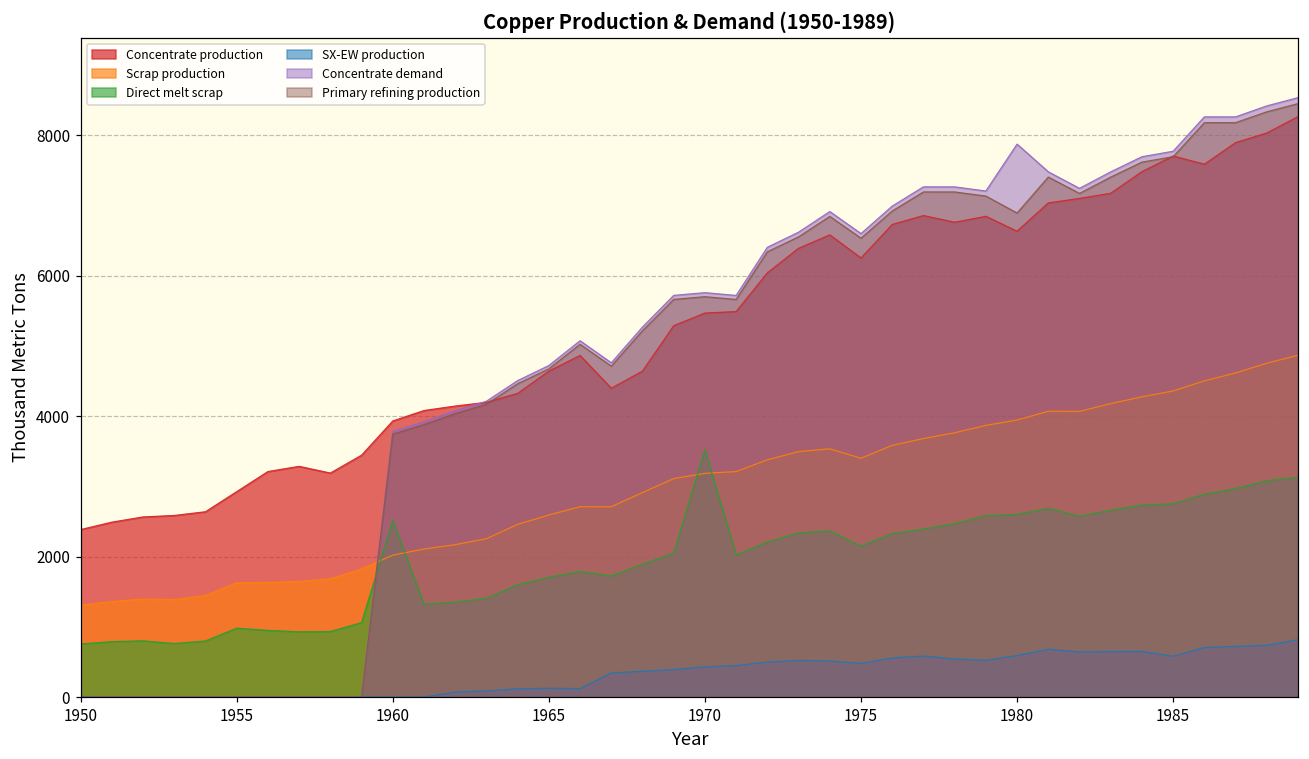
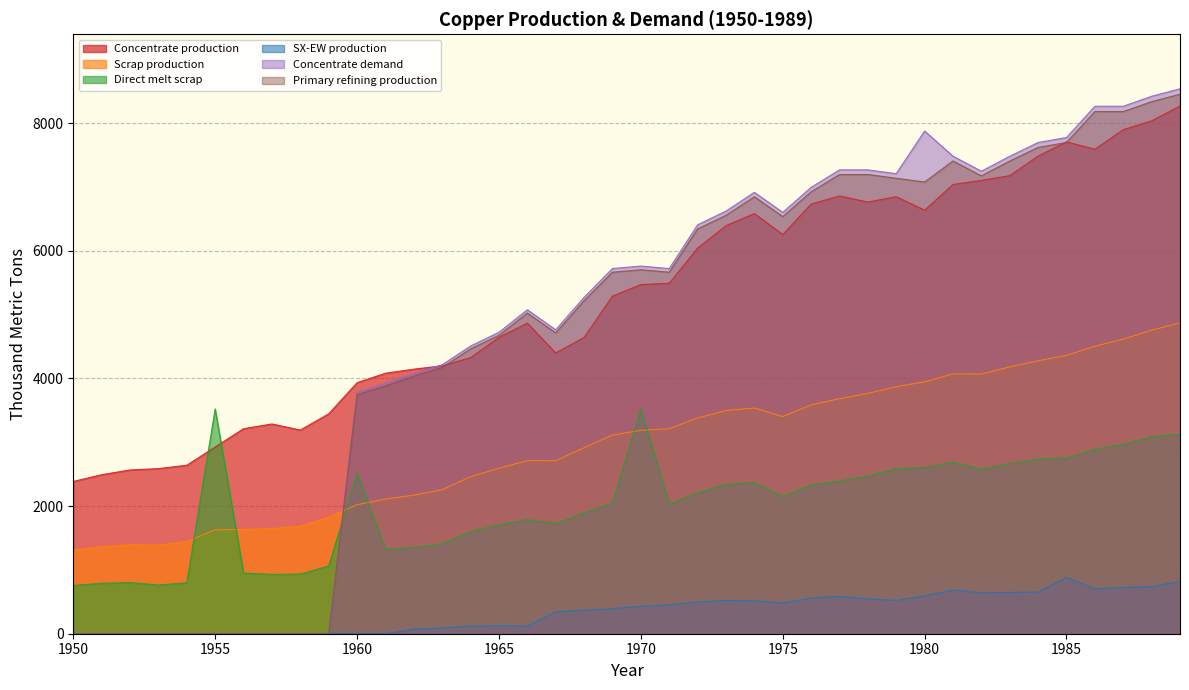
  {
    "Concentrate production": {
      "1950": 2400,
      "1955": 2900,
      "1960": 3900,
      "1970": 5500,
      "1975": 6300,
      "1980": 6600
    },
    "Scrap production": {
      "1950": 1300,
      "1955": 1600,
      "1960": 2000,
      "1965": 2600,
      "1970": 3200,
      "1975": 3400,
      "1980": 3900,
      "1985": 4400
    },
    "Direct melt scrap": {
      "1950": 800,
-     "1955": 1000,
+     "1955": 3500,
      "1960": 2500,
      "1965": 1700,
      "1970": 3500,
      "1975": 2200,
      "1980": 2600,
      "1985": 2800
    },
    "SX-EW production": {
      "1960": 0,
      "1965": 100,
      "1970": 400,
      "1975": 500,
      "1980": 600,
-     "1985": 600
+     "1985": 900
    },
    "Concentrate demand": {
      "1965": 4700,
      "1970": 5800,
      "1975": 6600,
      "1980": 7900,
      "1985": 7800
    },
    "Primary refining production": {
      "1970": 5700,
      "1975": 6500,
-     "1980": 6900
+     "1980": 7100
    }
  }
